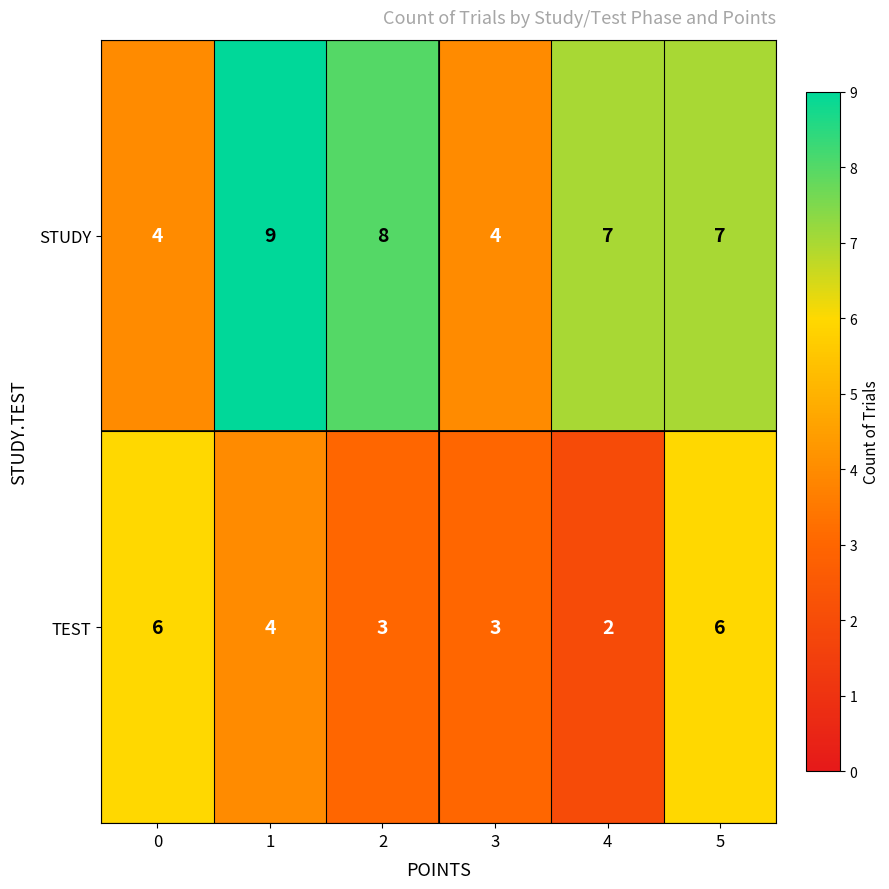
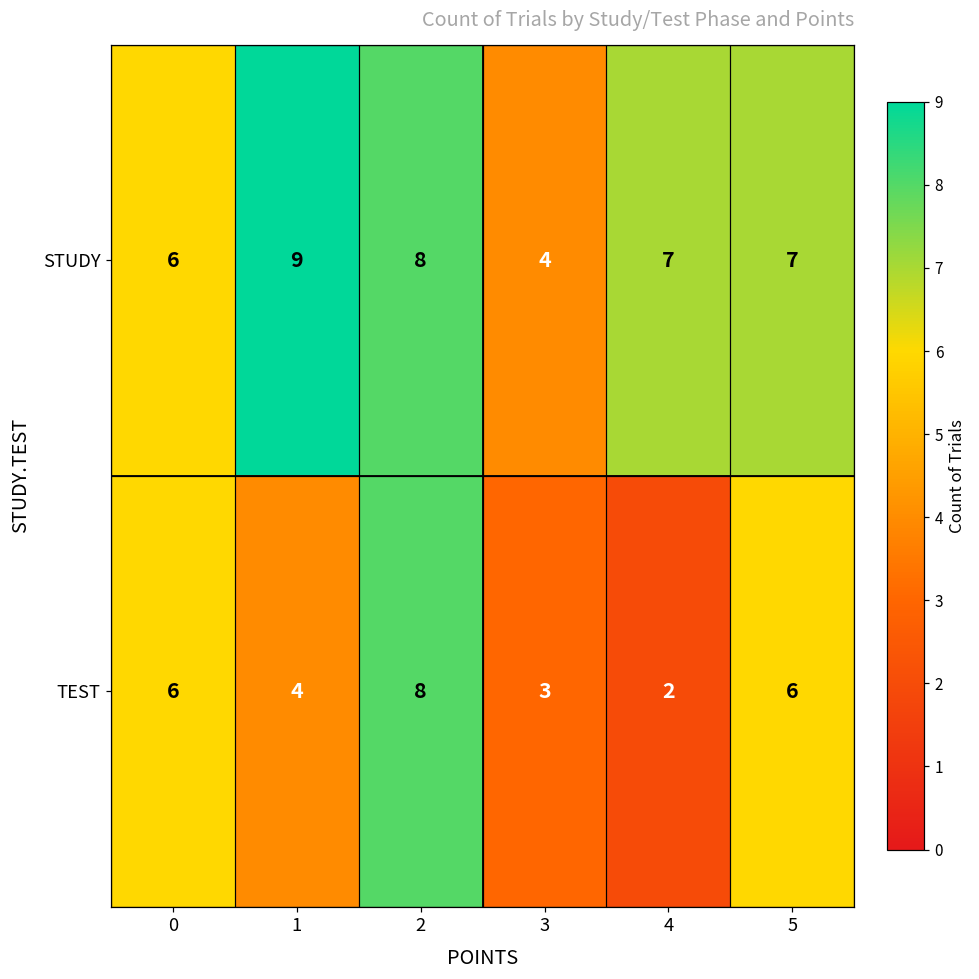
  {
    "STUDY": {
-     "0": 4,
+     "0": 6,
      "1": 9,
      "2": 8,
      "3": 4,
      "4": 7,
      "5": 7
    },
    "TEST": {
      "0": 6,
      "1": 4,
-     "2": 3,
+     "2": 8,
      "3": 3,
      "4": 2,
      "5": 6
    }
  }
